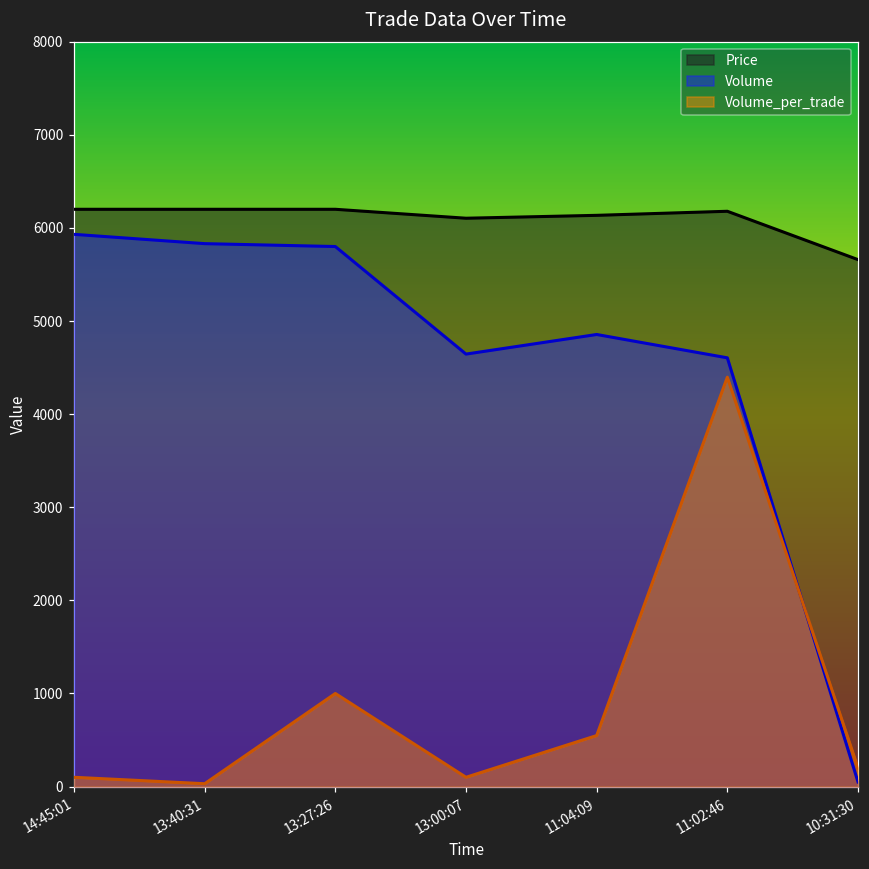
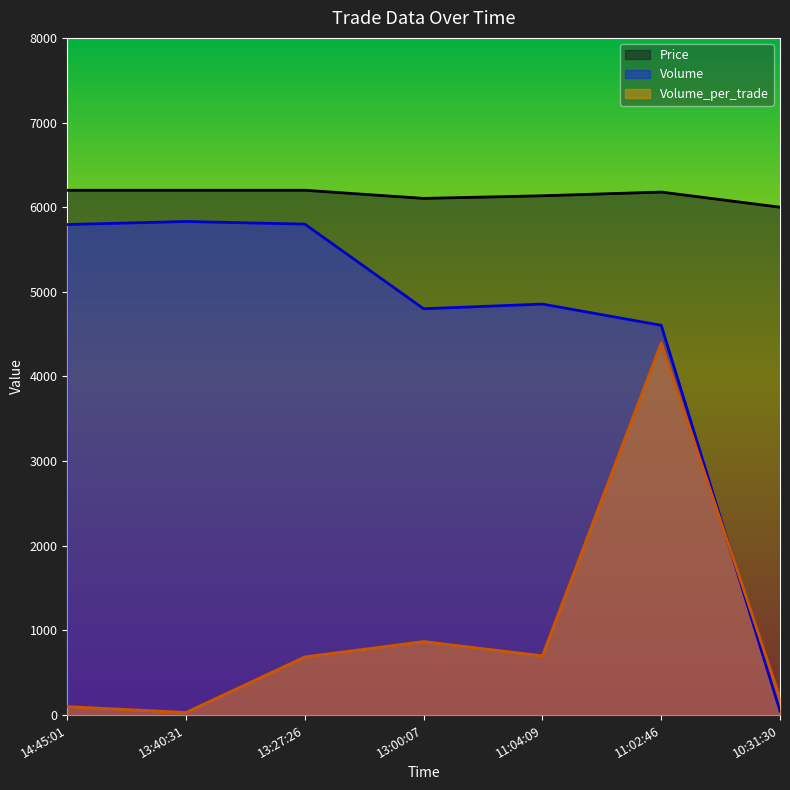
  {
    "Price": {
      "14:45:01": 6200,
      "13:40:31": 6200,
      "13:27:26": 6200,
      "13:00:07": 6100,
      "11:04:09": 6100,
      "11:02:46": 6200,
-     "10:31:30": 5700
+     "10:31:30": 6000
    },
    "Volume": {
-     "14:45:01": 5900,
+     "14:45:01": 5800,
      "13:40:31": 5800,
      "13:27:26": 5800,
-     "13:00:07": 4600,
+     "13:00:07": 4800,
      "11:04:09": 4900,
      "11:02:46": 4600,
      "10:31:30": 0
    },
    "Volume_per_trade": {
      "14:45:01": 100,
      "13:40:31": 0,
-     "13:27:26": 1000,
-     "13:00:07": 100,
-     "11:04:09": 500,
+     "13:27:26": 700,
+     "13:00:07": 900,
+     "11:04:09": 700,
      "11:02:46": 4400,
      "10:31:30": 200
    }
  }
